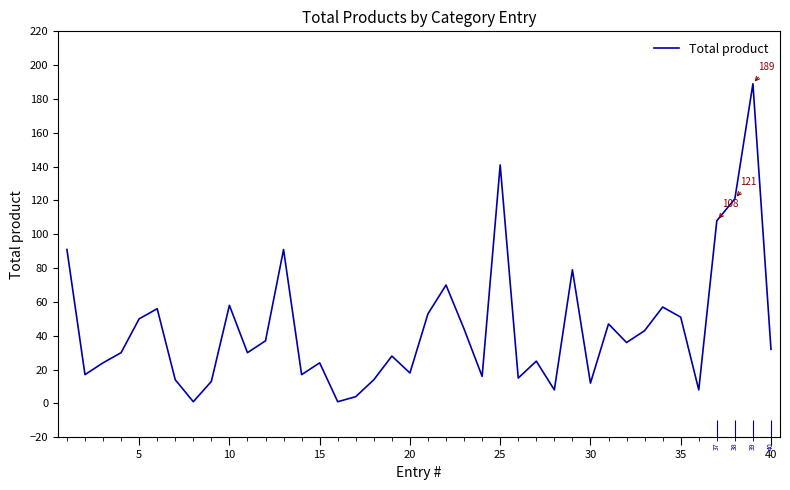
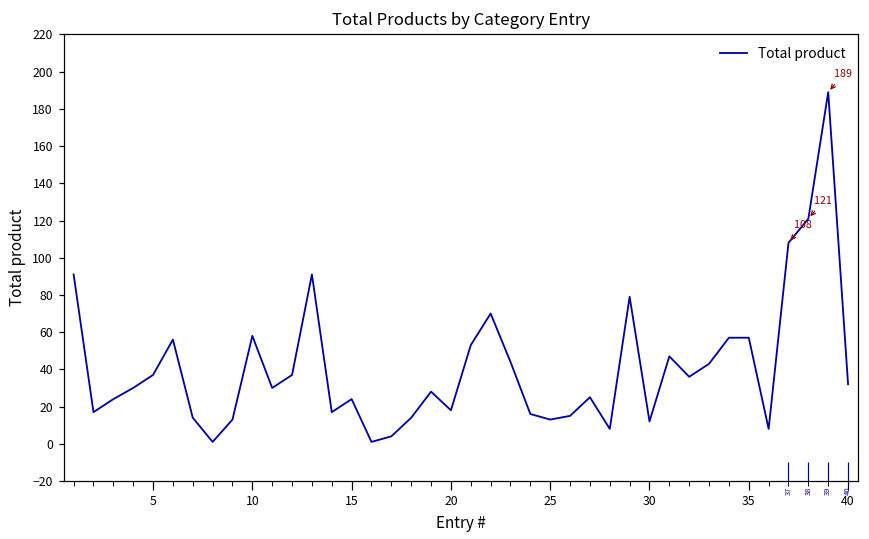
  {
-   "5": 50,
+   "5": 37,
    "10": 58,
    "15": 24,
    "20": 18,
-   "25": 141,
+   "25": 13,
    "30": 12,
-   "35": 51,
+   "35": 57,
    "40": 32
  }
